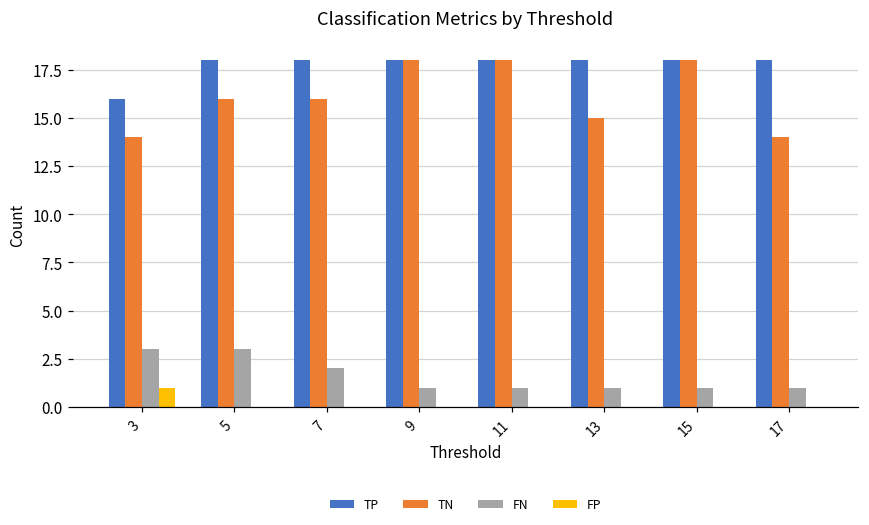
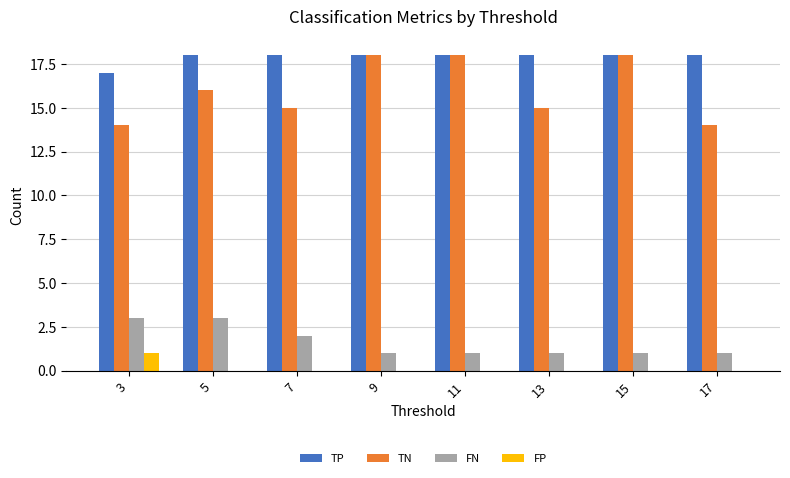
  {
    "TP": {
-     "3": 16,
+     "3": 17,
      "5": 18,
      "7": 18,
      "9": 18,
      "11": 18,
      "13": 18,
      "15": 18,
      "17": 18
    },
    "TN": {
      "3": 14,
      "5": 16,
-     "7": 16,
+     "7": 15,
      "9": 18,
      "11": 18,
      "13": 15,
      "15": 18,
      "17": 14
    },
    "FN": {
      "3": 3,
      "5": 3,
      "7": 2,
      "9": 1,
      "11": 1,
      "13": 1,
      "15": 1,
      "17": 1
    },
    "FP": {
      "3": 1,
      "5": 0,
      "7": 0,
      "9": 0,
      "11": 0,
      "13": 0,
      "15": 0,
      "17": 0
    }
  }
